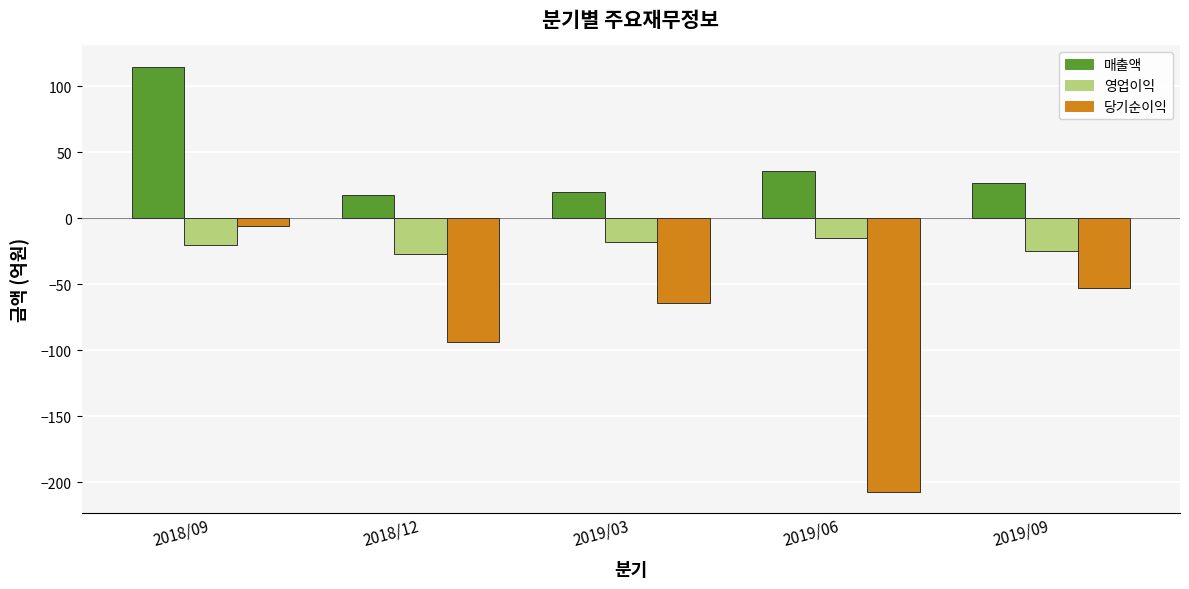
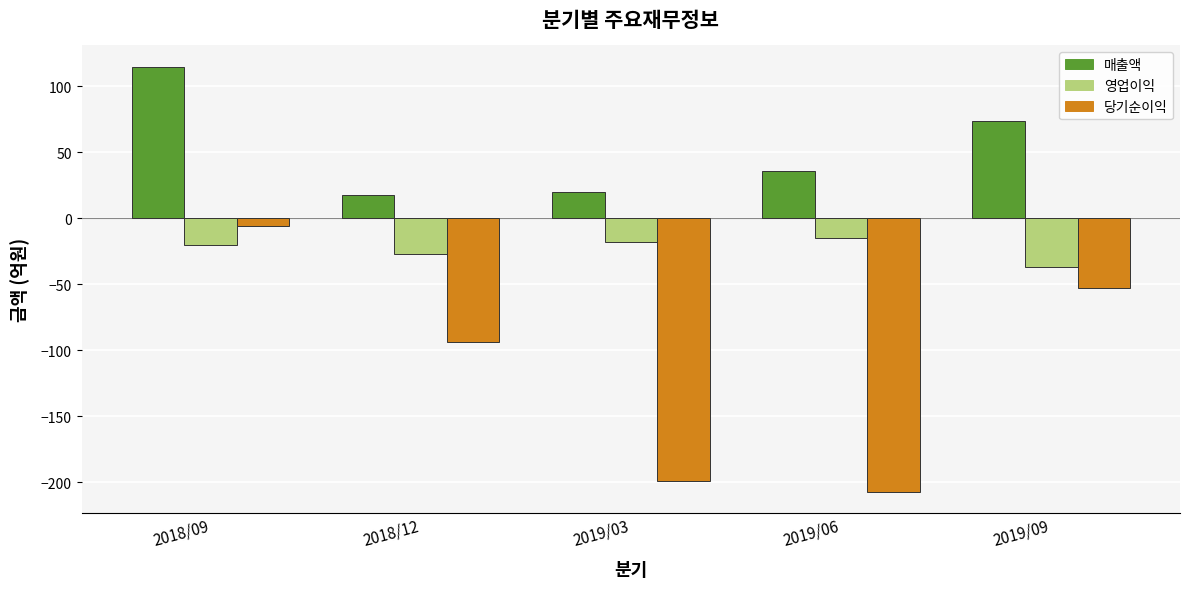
  {
    "매출액": {
      "2018/09": 115,
      "2018/12": 18,
      "2019/03": 20,
      "2019/06": 36,
-     "2019/09": 27
+     "2019/09": 74
    },
    "영업이익": {
      "2018/09": -20,
      "2018/12": -27,
      "2019/03": -18,
      "2019/06": -15,
-     "2019/09": -25
+     "2019/09": -37
    },
    "당기순이익": {
      "2018/09": -6,
      "2018/12": -94,
-     "2019/03": -64,
+     "2019/03": -199,
      "2019/06": -207,
      "2019/09": -53
    }
  }
